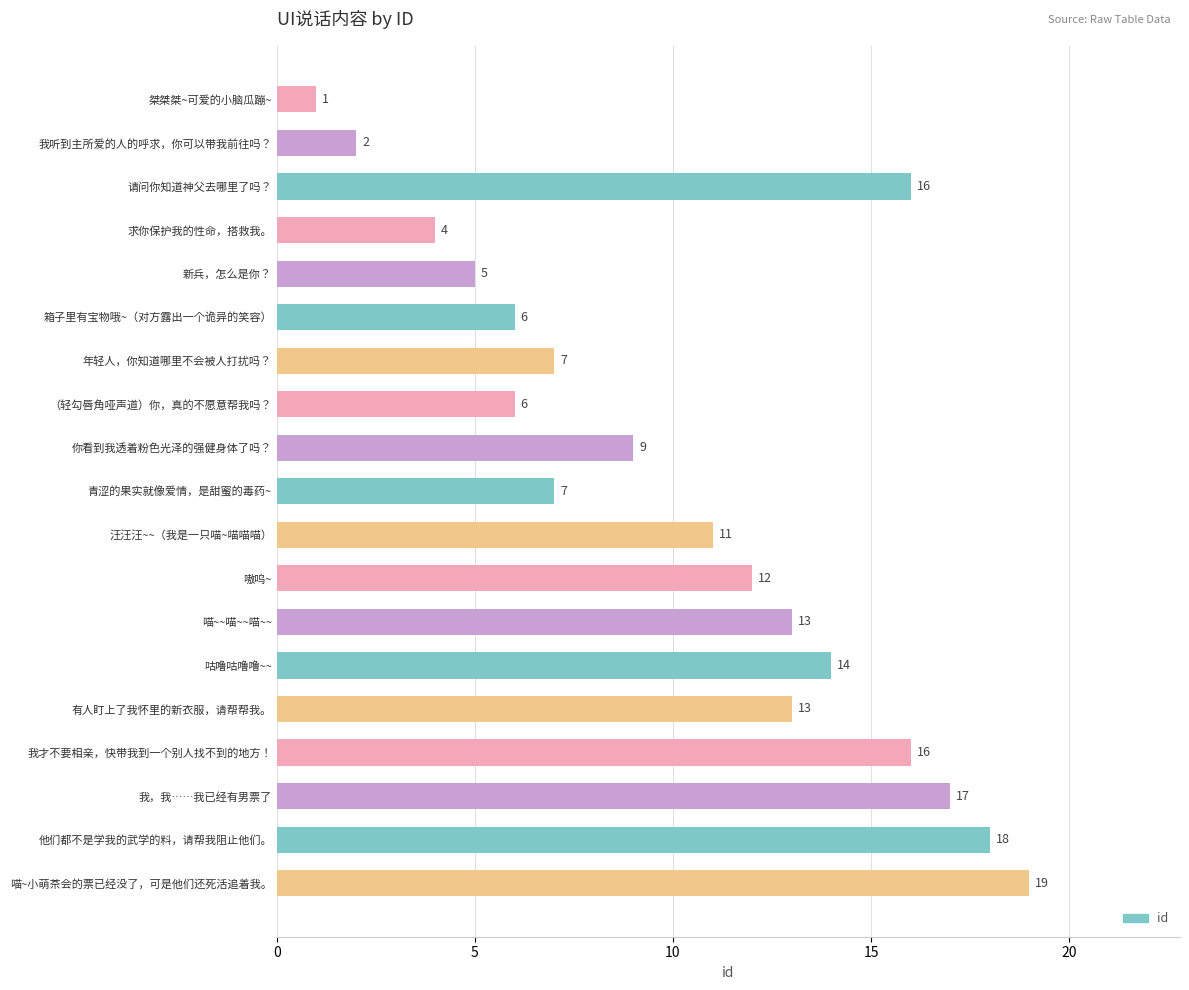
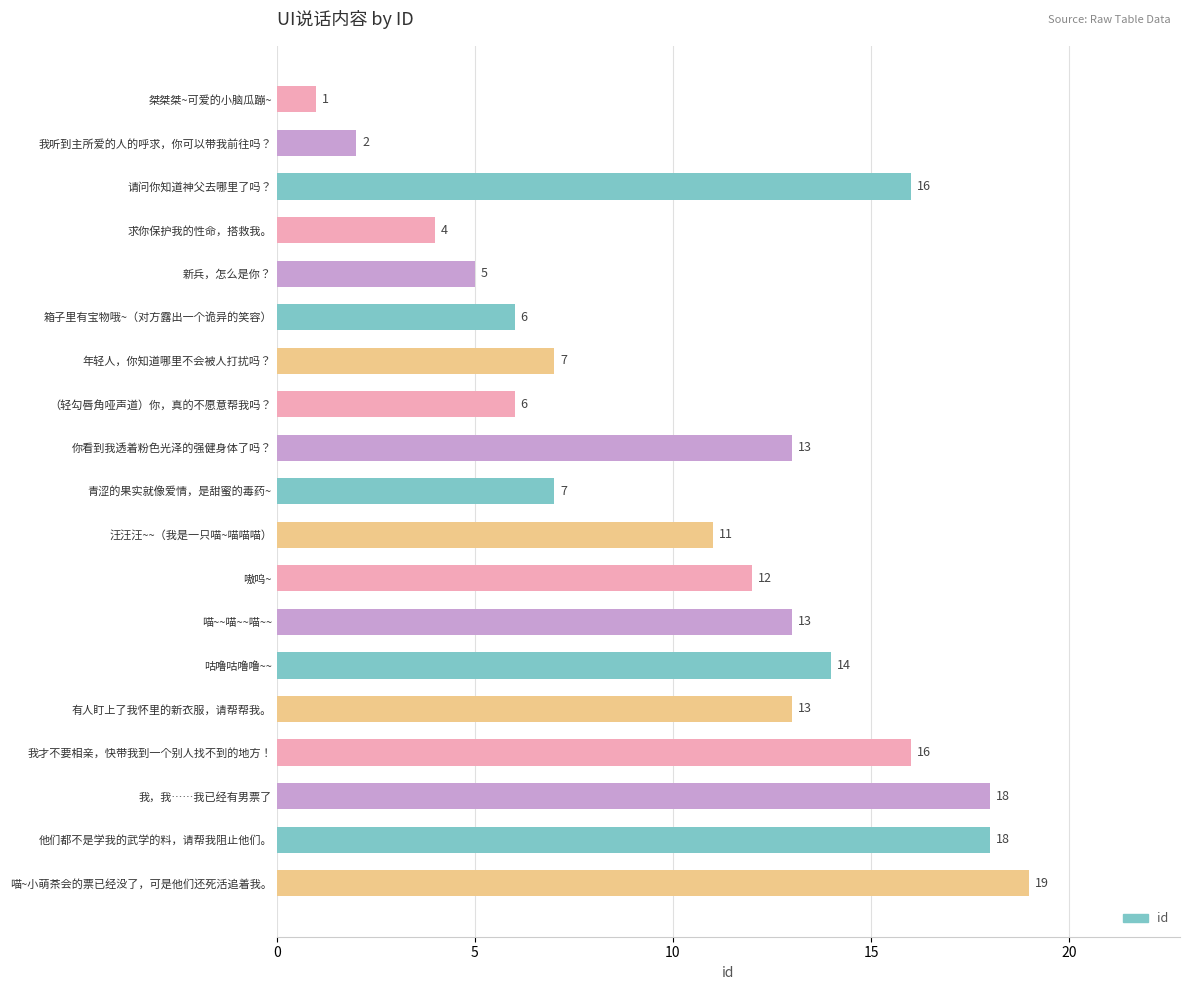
  {
    "桀桀桀~可爱的小脑瓜蹦~": 1,
    "我听到主所爱的人的呼求，你可以带我前往吗？": 2,
    "请问你知道神父去哪里了吗？": 16,
    "求你保护我的性命，搭救我。": 4,
    "新兵，怎么是你？": 5,
    "箱子里有宝物哦~（对方露出一个诡异的笑容）": 6,
    "年轻人，你知道哪里不会被人打扰吗？": 7,
    "（轻勾唇角哑声道）你，真的不愿意帮我吗？": 6,
-   "你看到我透着粉色光泽的强健身体了吗？": 9,
+   "你看到我透着粉色光泽的强健身体了吗？": 13,
    "青涩的果实就像爱情，是甜蜜的毒药~": 7,
    "汪汪汪~~（我是一只喵~喵喵喵）": 11,
    "嗷呜~": 12,
    "喵~~喵~~喵~~": 13,
    "咕噜咕噜噜~~": 14,
    "有人盯上了我怀里的新衣服，请帮帮我。": 13,
    "我才不要相亲，快带我到一个别人找不到的地方！": 16,
-   "我，我……我已经有男票了": 17,
+   "我，我……我已经有男票了": 18,
    "他们都不是学我的武学的料，请帮我阻止他们。": 18,
    "喵~小萌茶会的票已经没了，可是他们还死活追着我。": 19
  }
